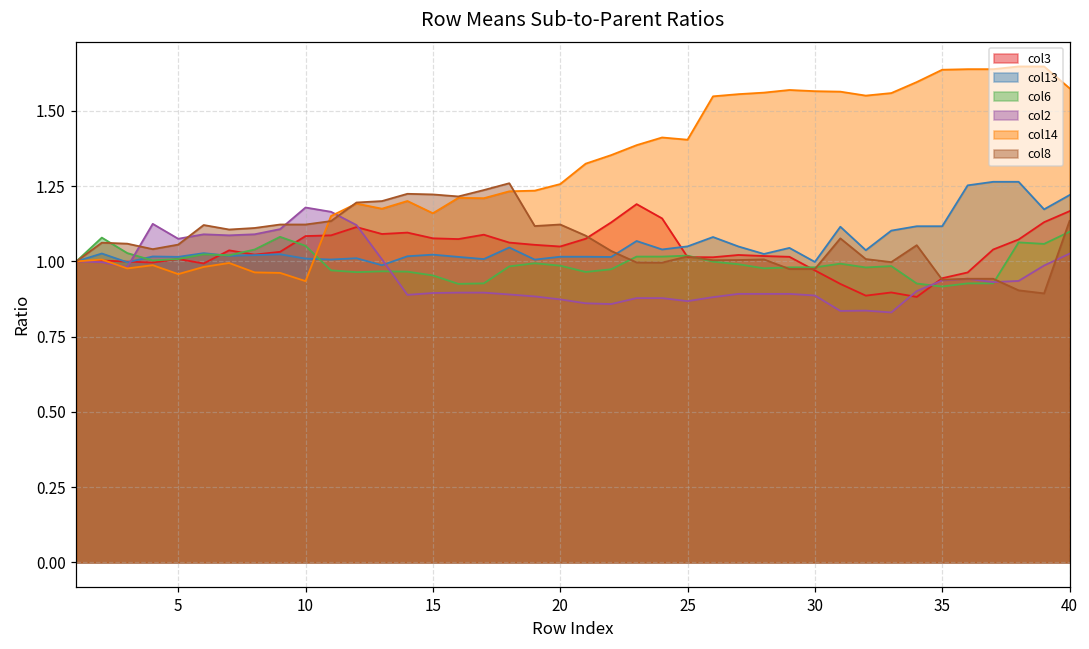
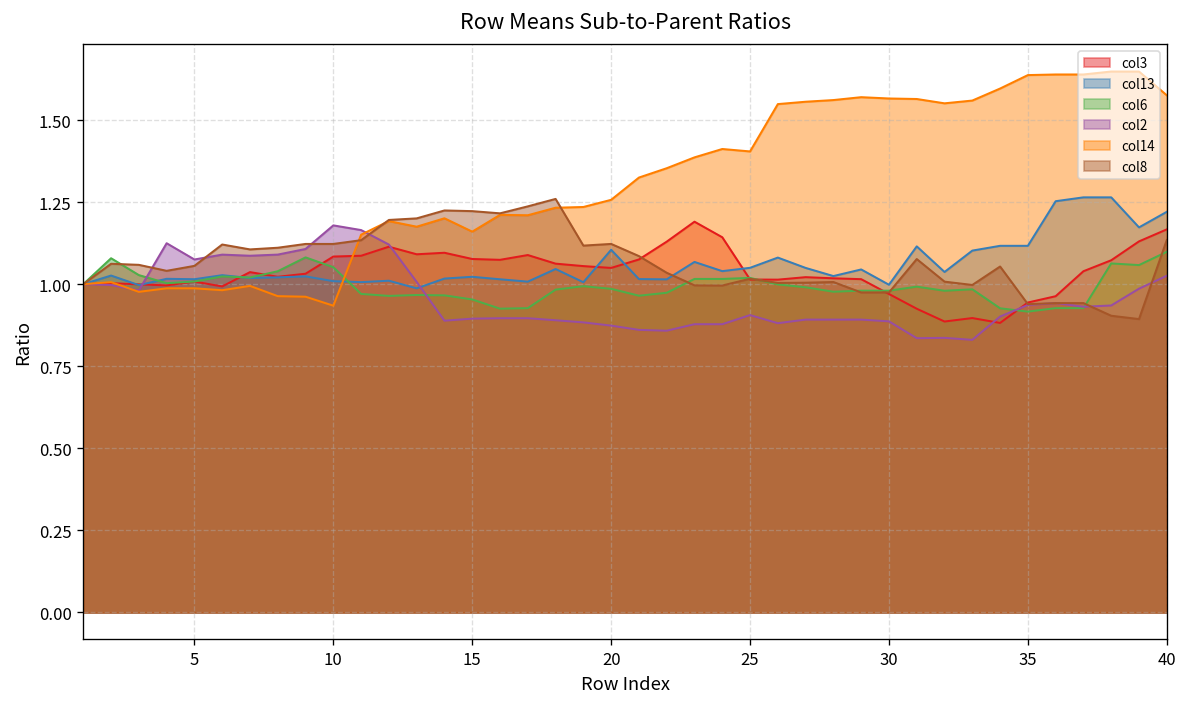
  {
    "col13": {
      "10": 1.01,
      "15": 1.02,
-     "20": 1.02,
+     "20": 1.10,
      "25": 1.05,
      "30": 1.00,
      "35": 1.12,
      "40": 1.22
    },
    "col6": {
      "10": 1.05,
      "15": 0.95,
      "20": 0.99,
      "35": 0.92,
      "40": 1.10
    },
    "col2": {
      "5": 1.08,
      "10": 1.18,
      "15": 0.89,
      "20": 0.87,
-     "25": 0.87,
+     "25": 0.91,
      "30": 0.89,
      "40": 1.03
    },
    "col14": {
-     "5": 0.96,
+     "5": 0.99,
      "10": 0.93,
      "15": 1.16,
      "20": 1.26,
      "25": 1.40,
      "30": 1.57,
      "35": 1.64,
      "40": 1.58
    }
  }
